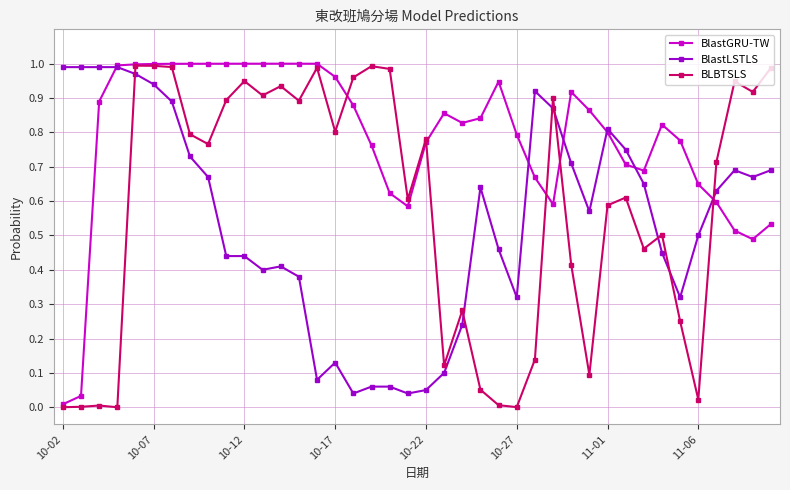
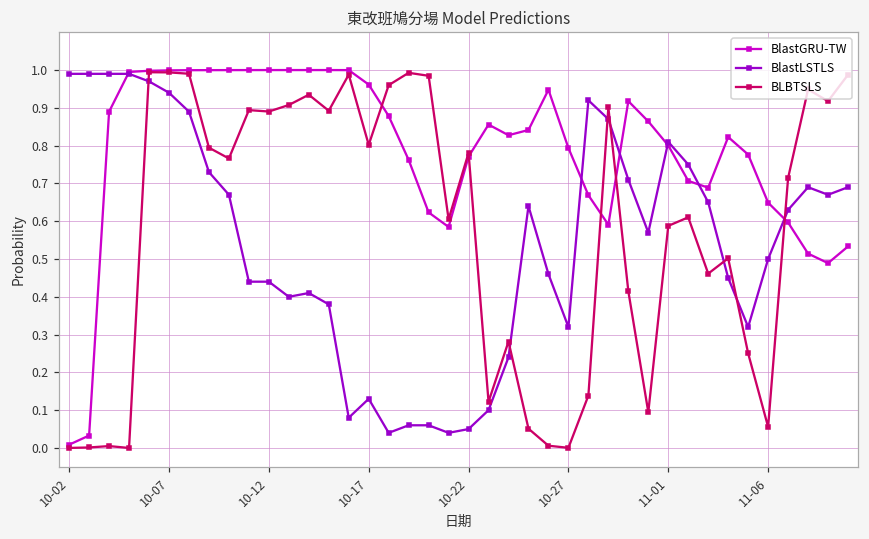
  {
    "BLBTSLS": {
      "10-02": 0.00,
-     "10-12": 0.95,
+     "10-12": 0.89,
      "10-17": 0.80,
      "10-22": 0.78,
      "10-27": 0.00,
      "11-01": 0.59,
-     "11-06": 0.02
+     "11-06": 0.06
    }
  }
